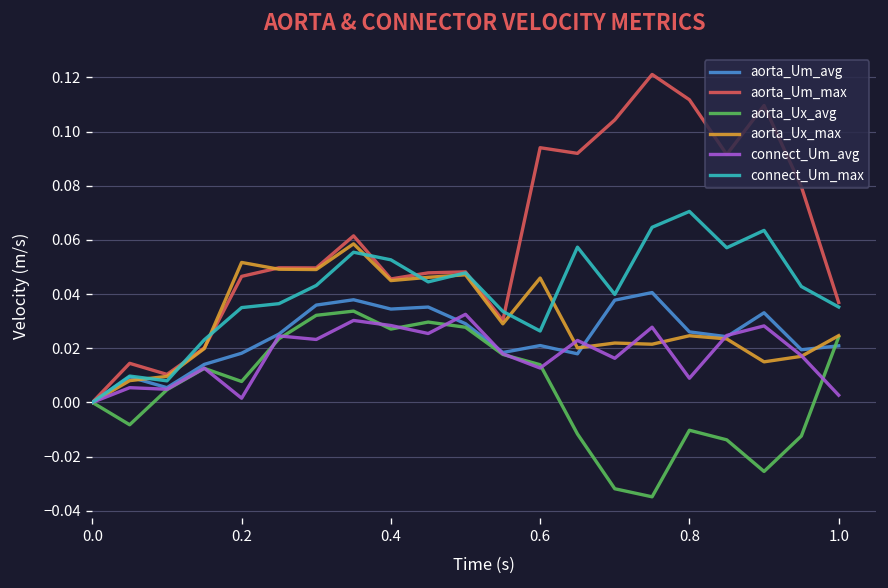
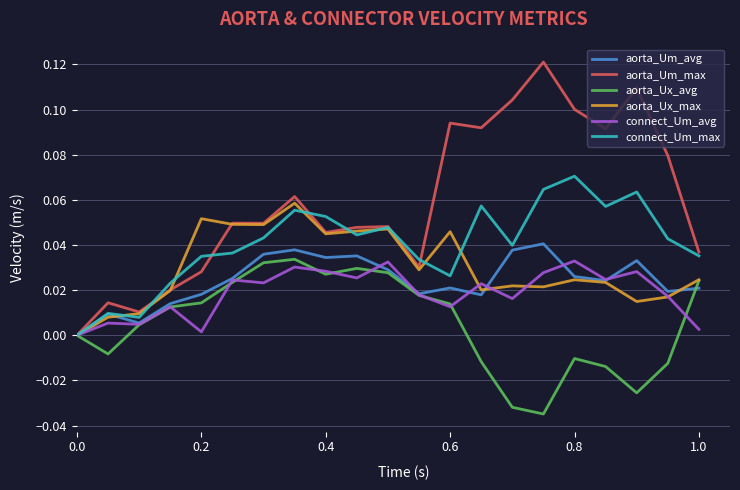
  {
    "aorta_Um_max": {
-     "0.2": 0.047,
+     "0.2": 0.028,
      "0.6": 0.094,
-     "0.8": 0.112,
+     "0.8": 0.100,
      "1.0": 0.037
    },
    "aorta_Ux_avg": {
-     "0.2": 0.008,
+     "0.2": 0.014,
      "0.4": 0.027,
      "0.6": 0.014,
      "0.8": -0.010
    },
    "aorta_Ux_max": {
      "0.2": 0.052,
      "0.6": 0.046,
      "0.8": 0.025
    },
    "connect_Um_avg": {
      "0.2": 0.002,
      "0.4": 0.028,
      "0.6": 0.013,
-     "0.8": 0.009,
+     "0.8": 0.033,
      "1.0": 0.003
    }
  }
